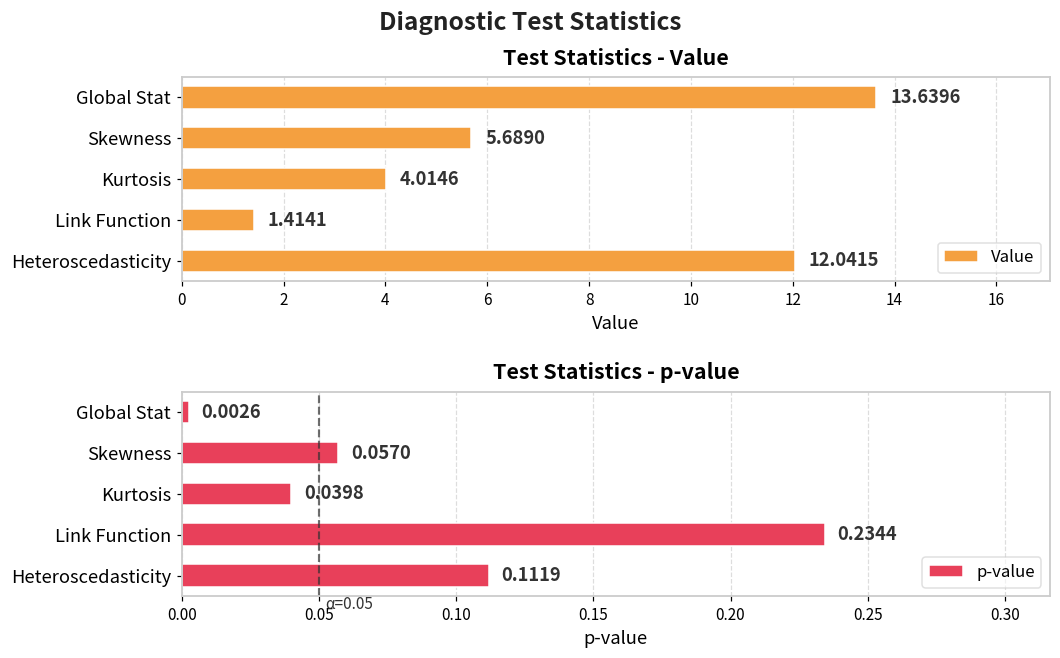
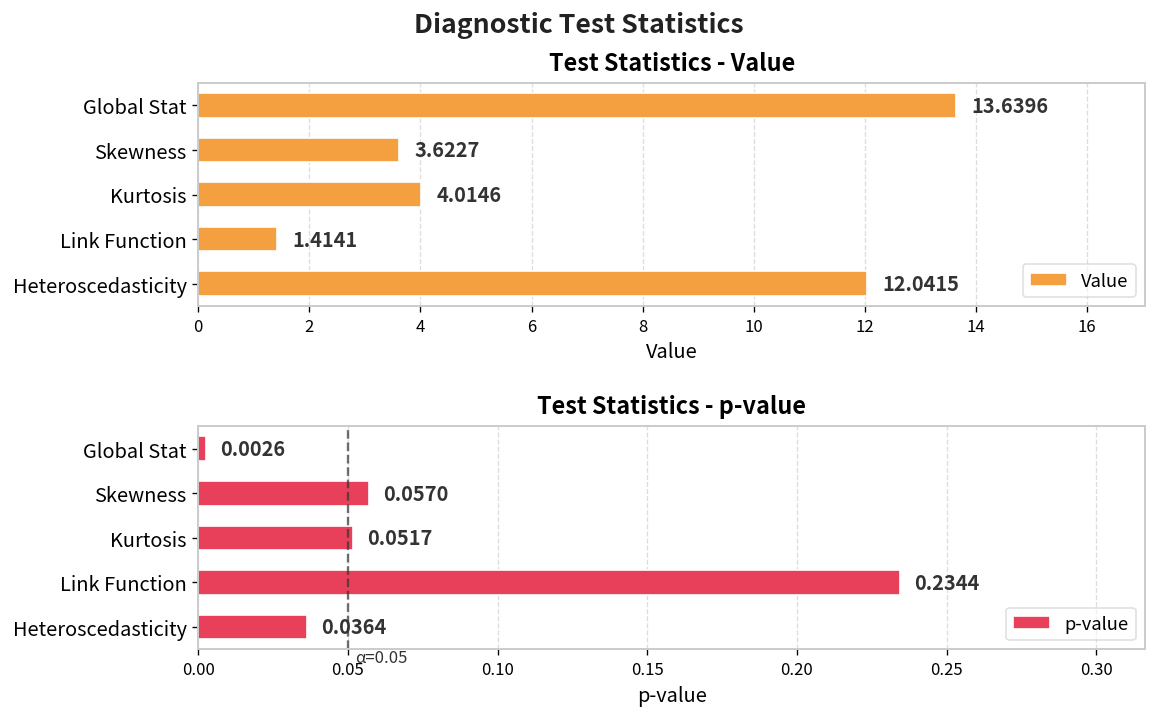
  {
    "Test Statistics - Value": {
      "Global Stat": 13.6396,
-     "Skewness": 5.6890,
+     "Skewness": 3.6227,
      "Kurtosis": 4.0146,
      "Link Function": 1.4141,
      "Heteroscedasticity": 12.0415
    },
    "Test Statistics - p-value": {
      "Global Stat": 0.0026,
      "Skewness": 0.0570,
-     "Kurtosis": 0.0398,
+     "Kurtosis": 0.0517,
      "Link Function": 0.2344,
-     "Heteroscedasticity": 0.1119
+     "Heteroscedasticity": 0.0364
    }
  }
